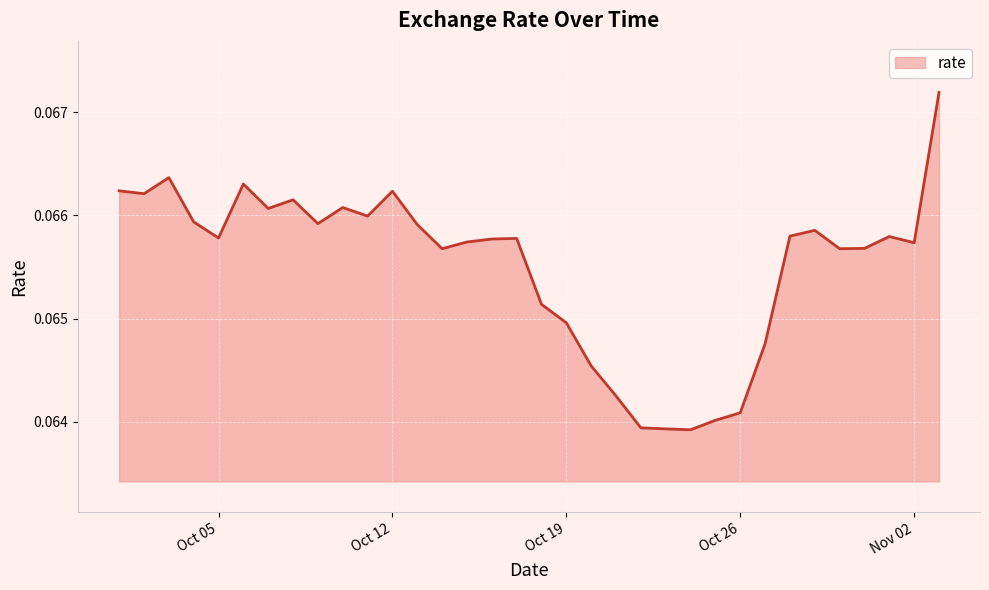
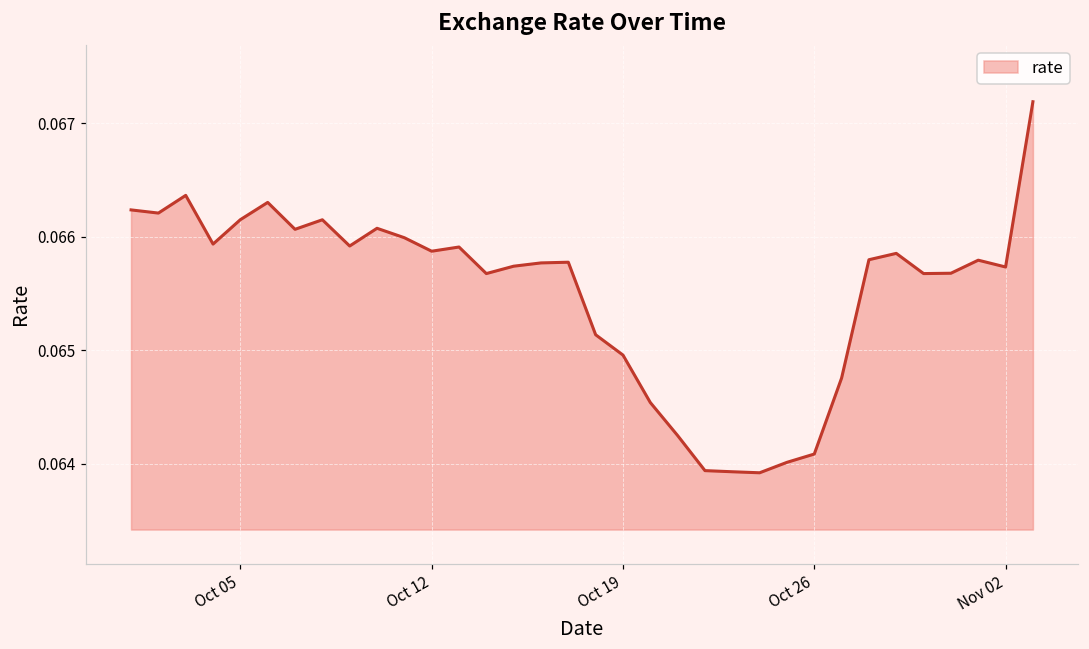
  {
-   "Oct 05": 0.06578,
-   "Oct 12": 0.06623,
+   "Oct 05": 0.06615,
+   "Oct 12": 0.06587,
    "Oct 19": 0.06496,
    "Oct 26": 0.06409,
    "Nov 02": 0.06574
  }
